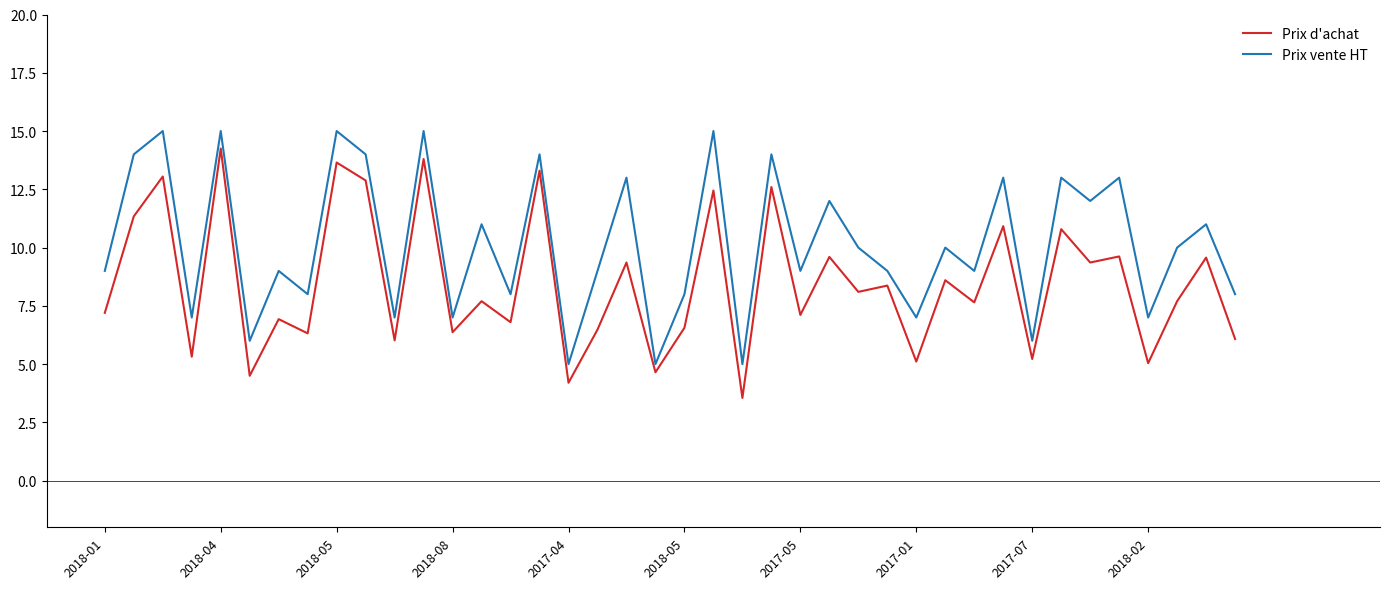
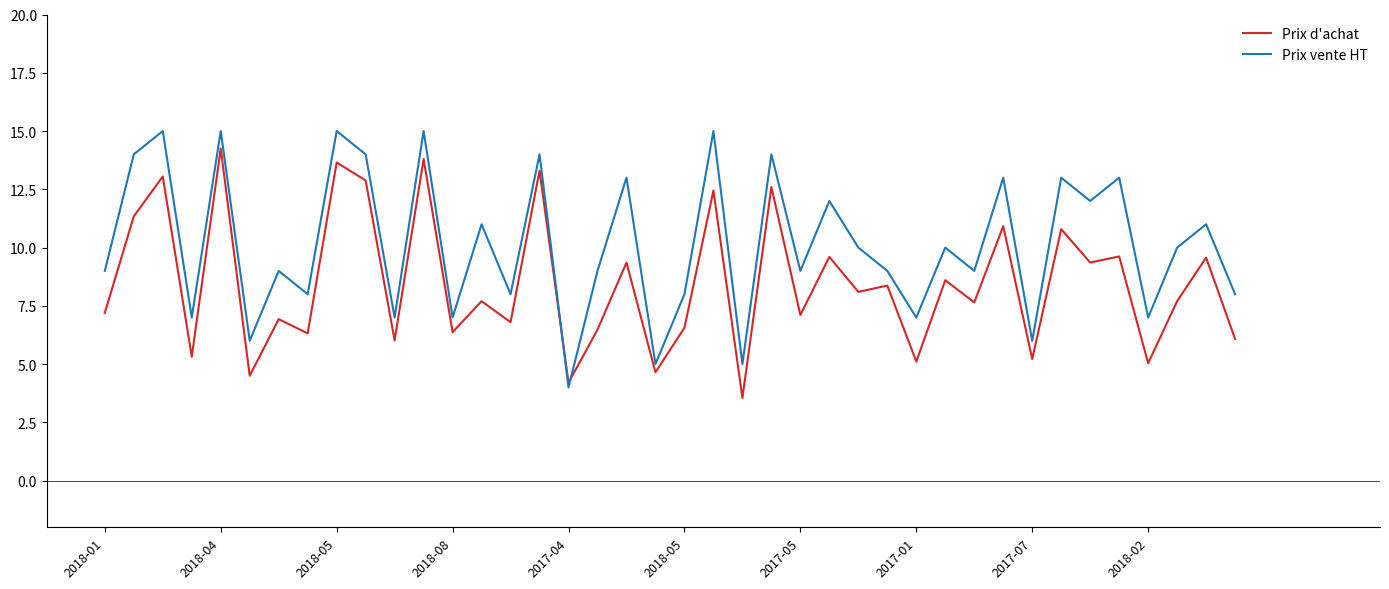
  {
    "Prix d'achat": {
      "2017-04": 4.2,
      "2017-07": 5.2
    },
    "Prix vente HT": {
-     "2017-04": 5,
+     "2017-04": 4,
      "2017-07": 6
    }
  }
